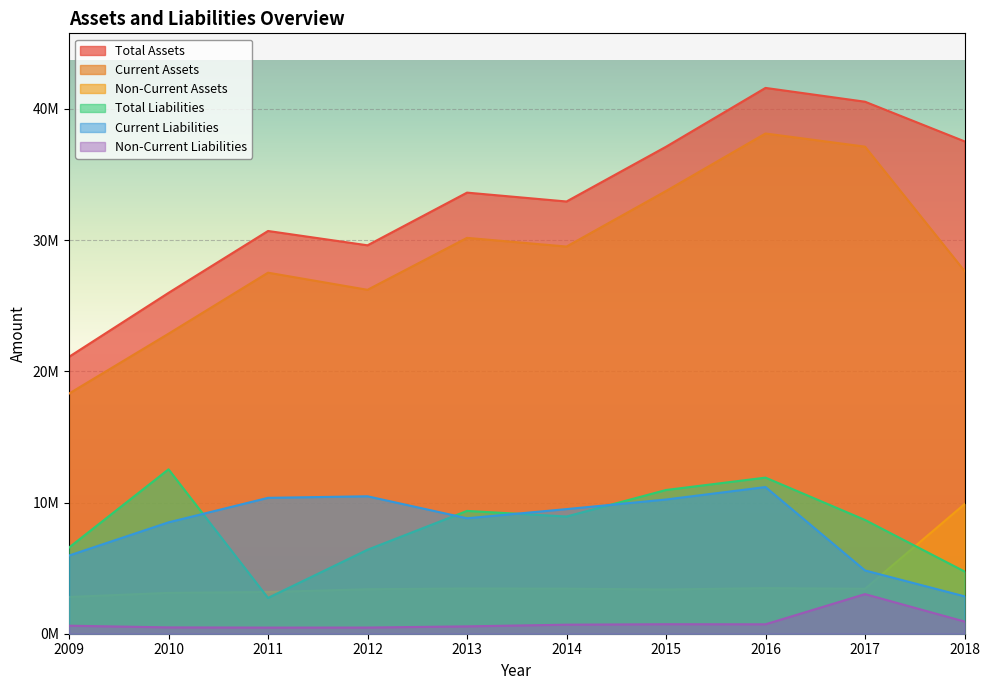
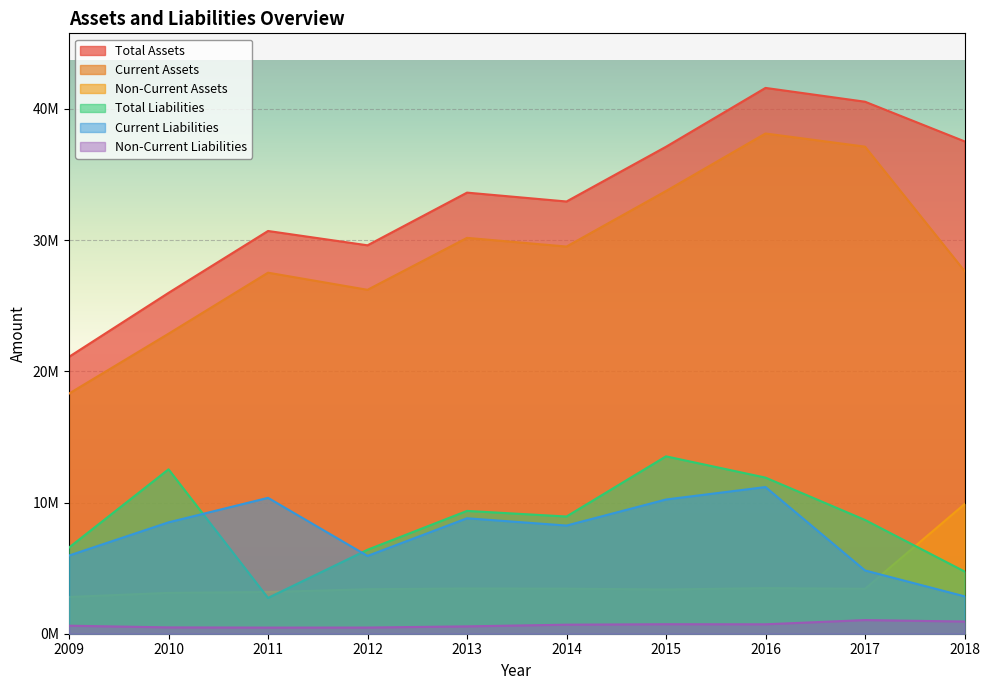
  {
    "Total Liabilities": {
      "2009": 6600000,
      "2010": 12500000,
      "2011": 2700000,
      "2012": 6400000,
      "2013": 9400000,
      "2014": 8900000,
-     "2015": 11000000,
+     "2015": 13500000,
      "2016": 11900000,
      "2017": 8700000,
      "2018": 4700000
    },
    "Current Liabilities": {
      "2009": 6000000,
      "2010": 8500000,
      "2011": 10400000,
-     "2012": 10500000,
+     "2012": 5900000,
      "2013": 8800000,
-     "2014": 9500000,
+     "2014": 8200000,
      "2015": 10200000,
      "2016": 11200000,
      "2017": 4800000,
      "2018": 2900000
    },
    "Non-Current Liabilities": {
      "2009": 600000,
      "2010": 500000,
      "2011": 500000,
      "2012": 500000,
      "2013": 600000,
      "2014": 700000,
      "2015": 700000,
      "2016": 700000,
-     "2017": 3000000,
+     "2017": 1000000,
      "2018": 900000
    }
  }
